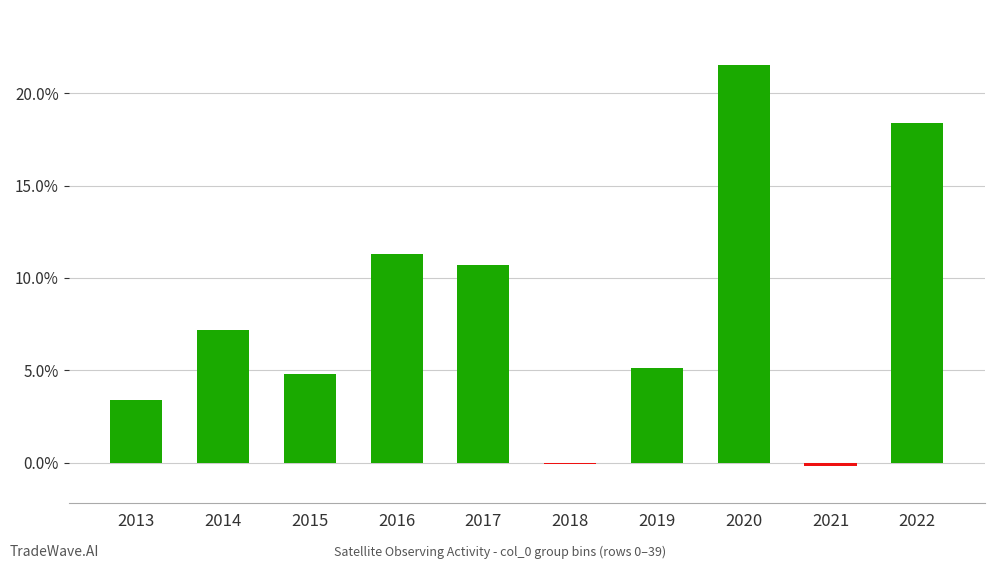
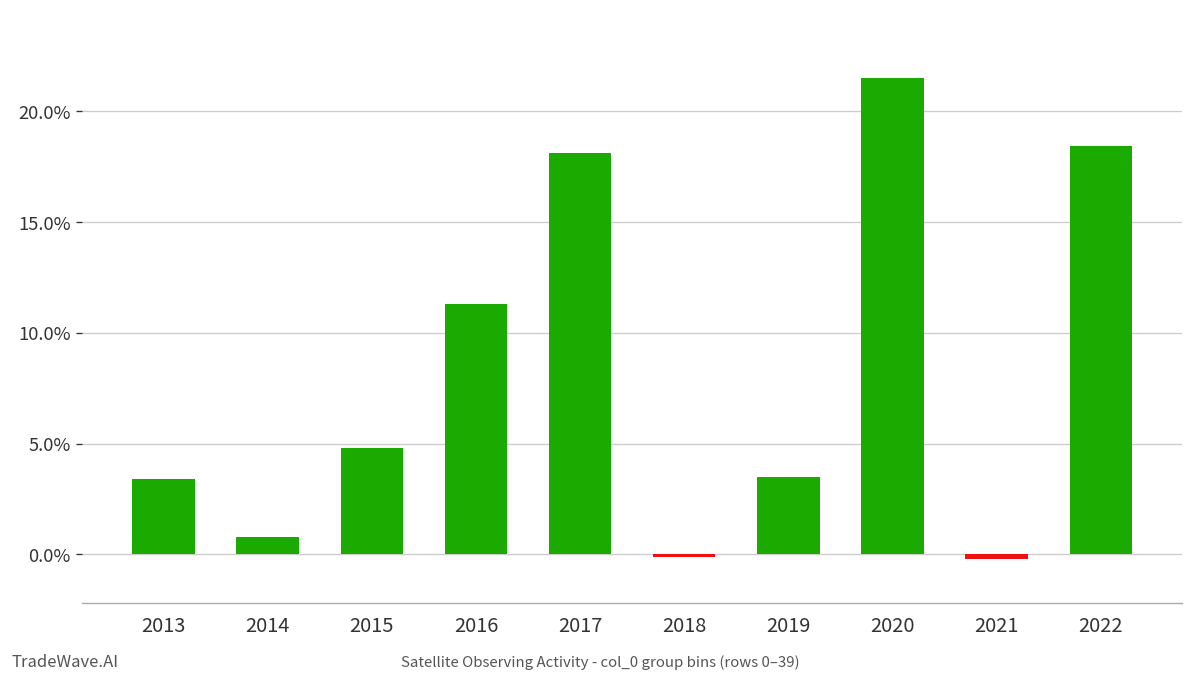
  {
    "2013": "3.4%",
-   "2014": "7.2%",
+   "2014": "0.8%",
    "2015": "4.8%",
    "2016": "11.3%",
-   "2017": "10.7%",
-   "2019": "5.1%",
+   "2017": "18.1%",
+   "2019": "3.5%",
    "2020": "21.5%",
    "2021": "-0.2%",
    "2022": "18.4%"
  }
